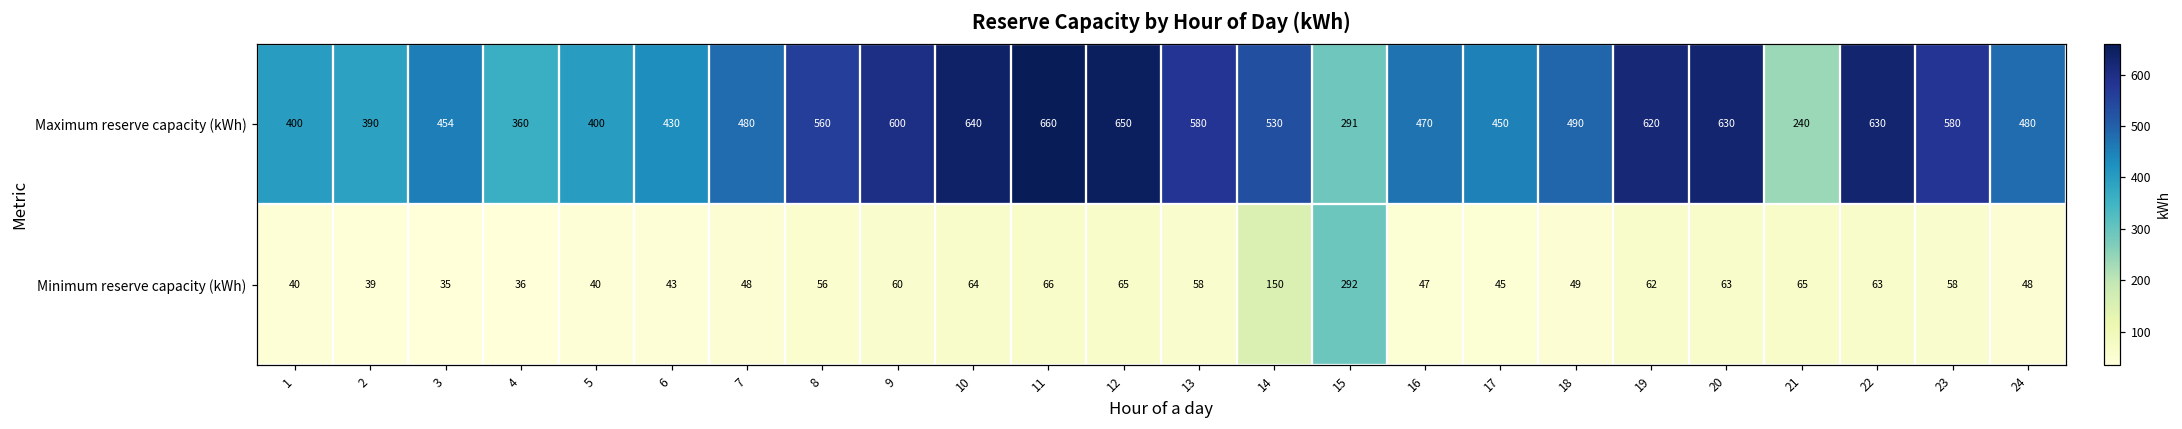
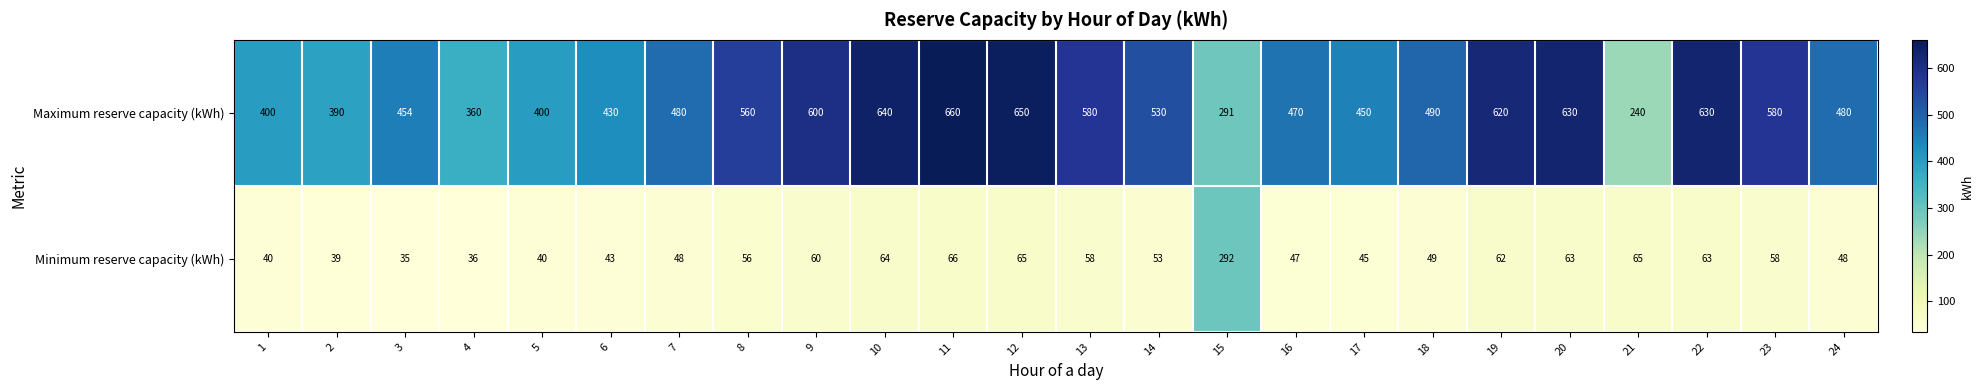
  {
    "Maximum reserve capacity (kWh)": {
      "1": 400,
      "2": 390,
      "3": 454,
      "4": 360,
      "5": 400,
      "6": 430,
      "7": 480,
      "8": 560,
      "9": 600,
      "10": 640,
      "11": 660,
      "12": 650,
      "13": 580,
      "14": 530,
      "15": 291,
      "16": 470,
      "17": 450,
      "18": 490,
      "19": 620,
      "20": 630,
      "21": 240,
      "22": 630,
      "23": 580,
      "24": 480
    },
    "Minimum reserve capacity (kWh)": {
      "1": 40,
      "2": 39,
      "3": 35,
      "4": 36,
      "5": 40,
      "6": 43,
      "7": 48,
      "8": 56,
      "9": 60,
      "10": 64,
      "11": 66,
      "12": 65,
      "13": 58,
-     "14": 150,
+     "14": 53,
      "15": 292,
      "16": 47,
      "17": 45,
      "18": 49,
      "19": 62,
      "20": 63,
      "21": 65,
      "22": 63,
      "23": 58,
      "24": 48
    }
  }
